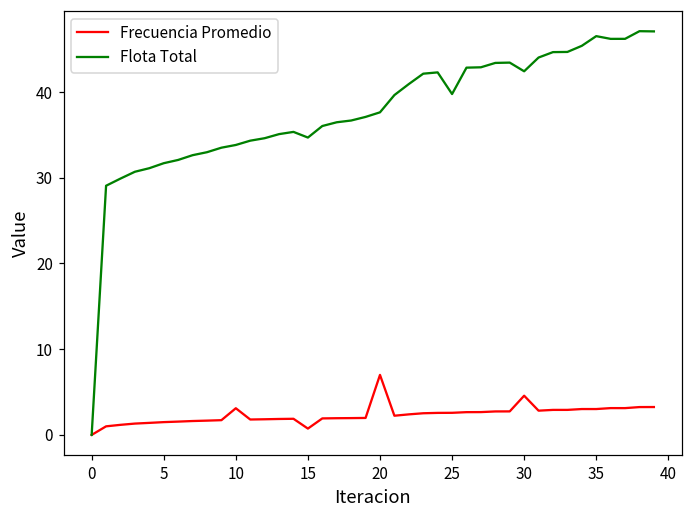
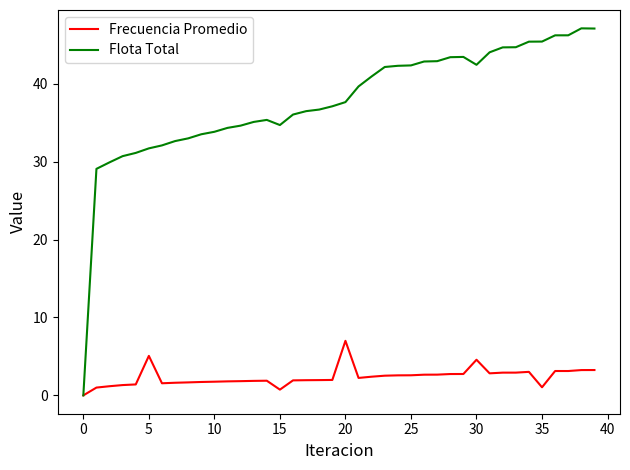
  {
    "Frecuencia Promedio": {
-     "5": 1,
-     "10": 3,
+     "5": 5,
+     "10": 2,
      "15": 1,
      "20": 7,
      "25": 3,
      "30": 5,
-     "35": 3
+     "35": 1
    },
    "Flota Total": {
      "5": 32,
      "10": 34,
      "15": 35,
      "20": 38,
-     "25": 40,
+     "25": 42,
      "30": 42,
-     "35": 47
+     "35": 45
    }
  }
